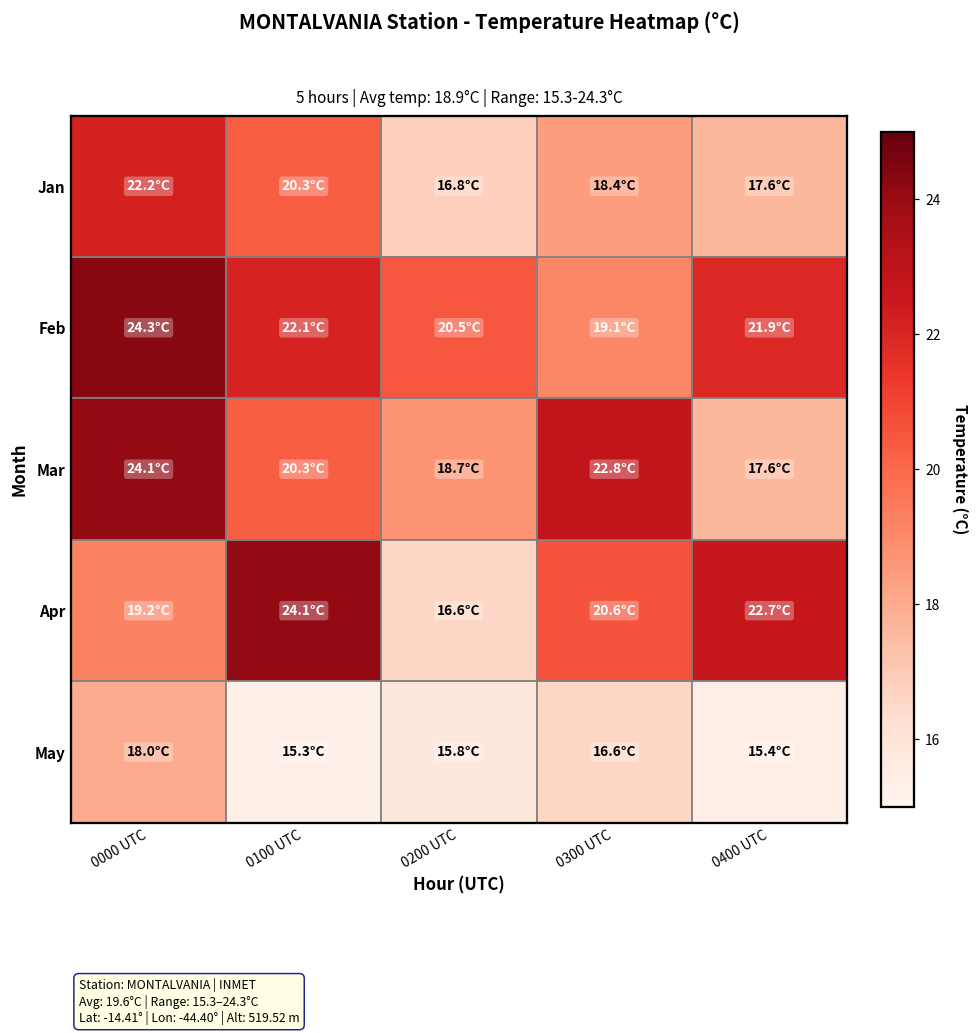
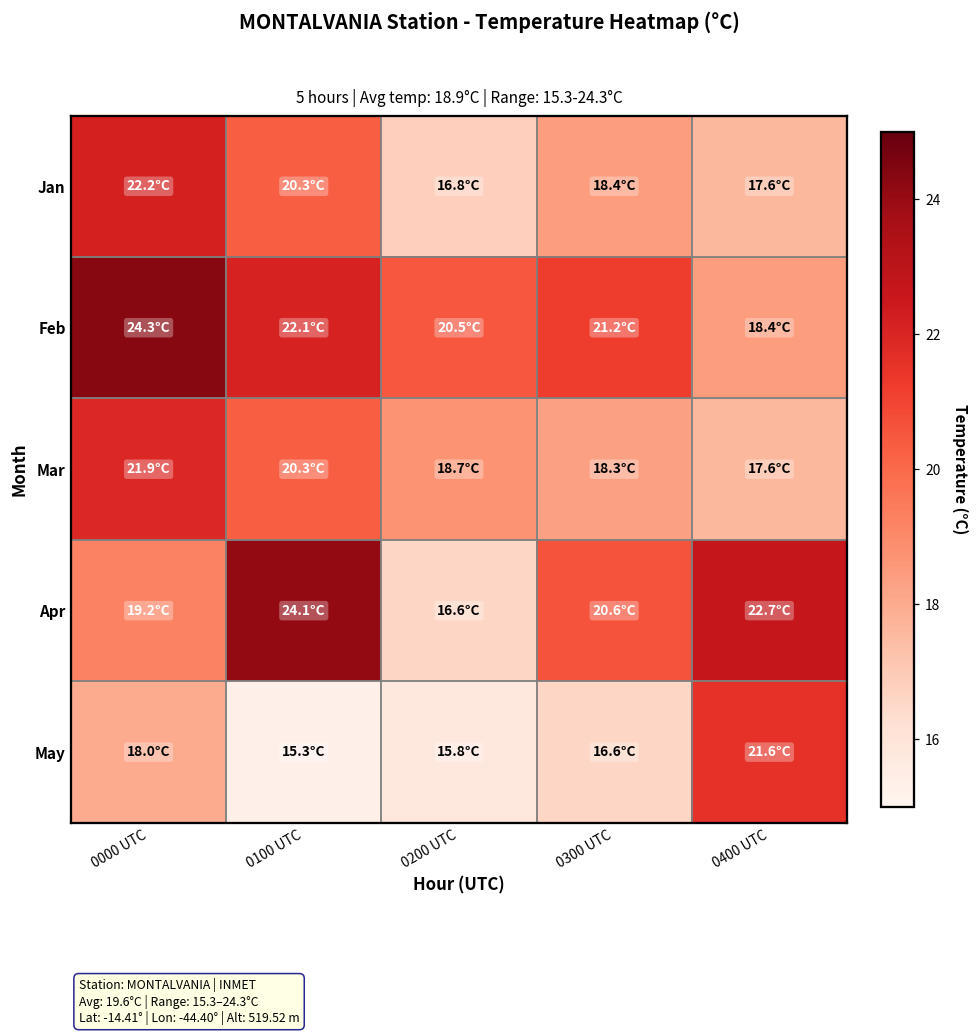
  {
    "Feb": {
-     "0300 UTC": "19.1°C",
-     "0400 UTC": "21.9°C"
+     "0300 UTC": "21.2°C",
+     "0400 UTC": "18.4°C"
    },
    "Mar": {
-     "0000 UTC": "24.1°C",
-     "0300 UTC": "22.8°C"
+     "0000 UTC": "21.9°C",
+     "0300 UTC": "18.3°C"
    },
    "May": {
-     "0400 UTC": "15.4°C"
+     "0400 UTC": "21.6°C"
    }
  }
